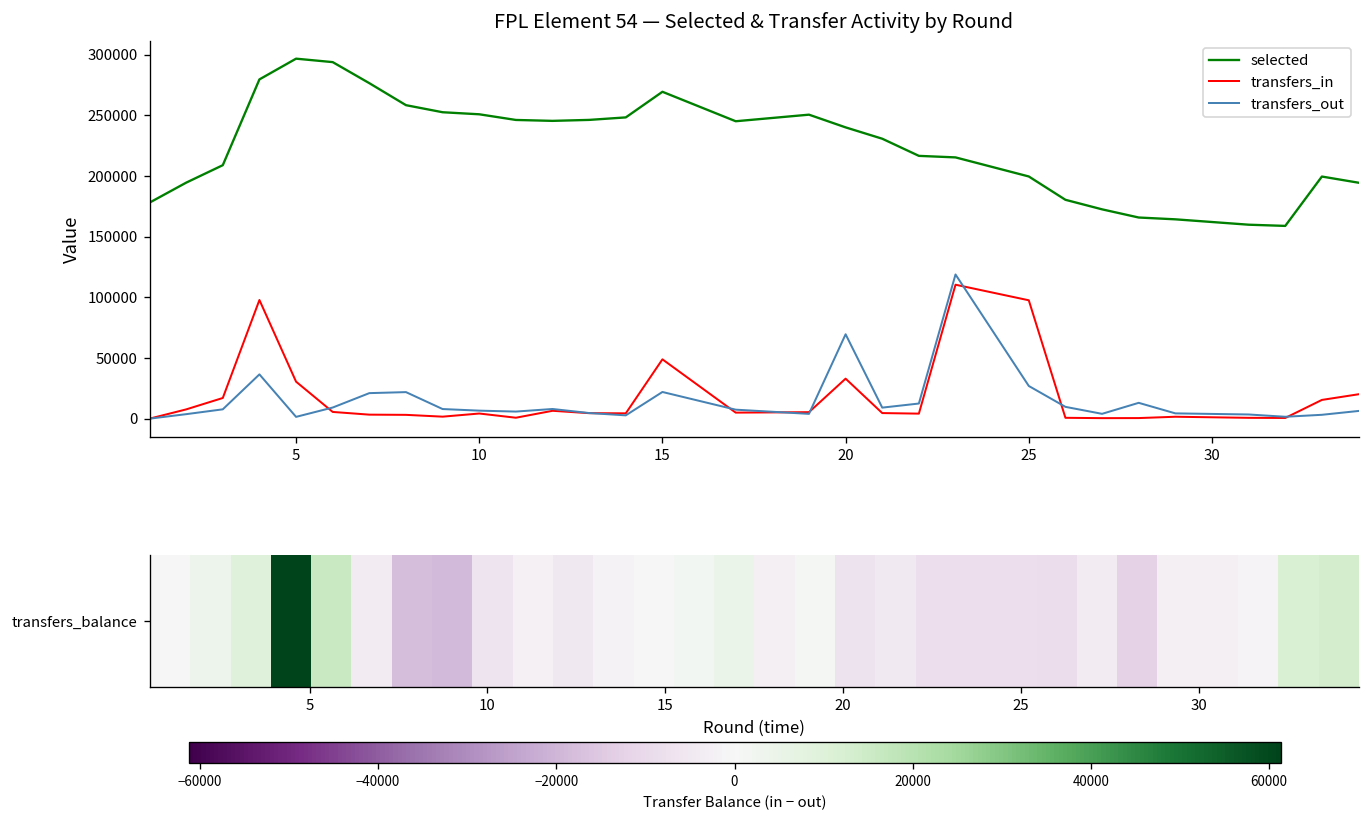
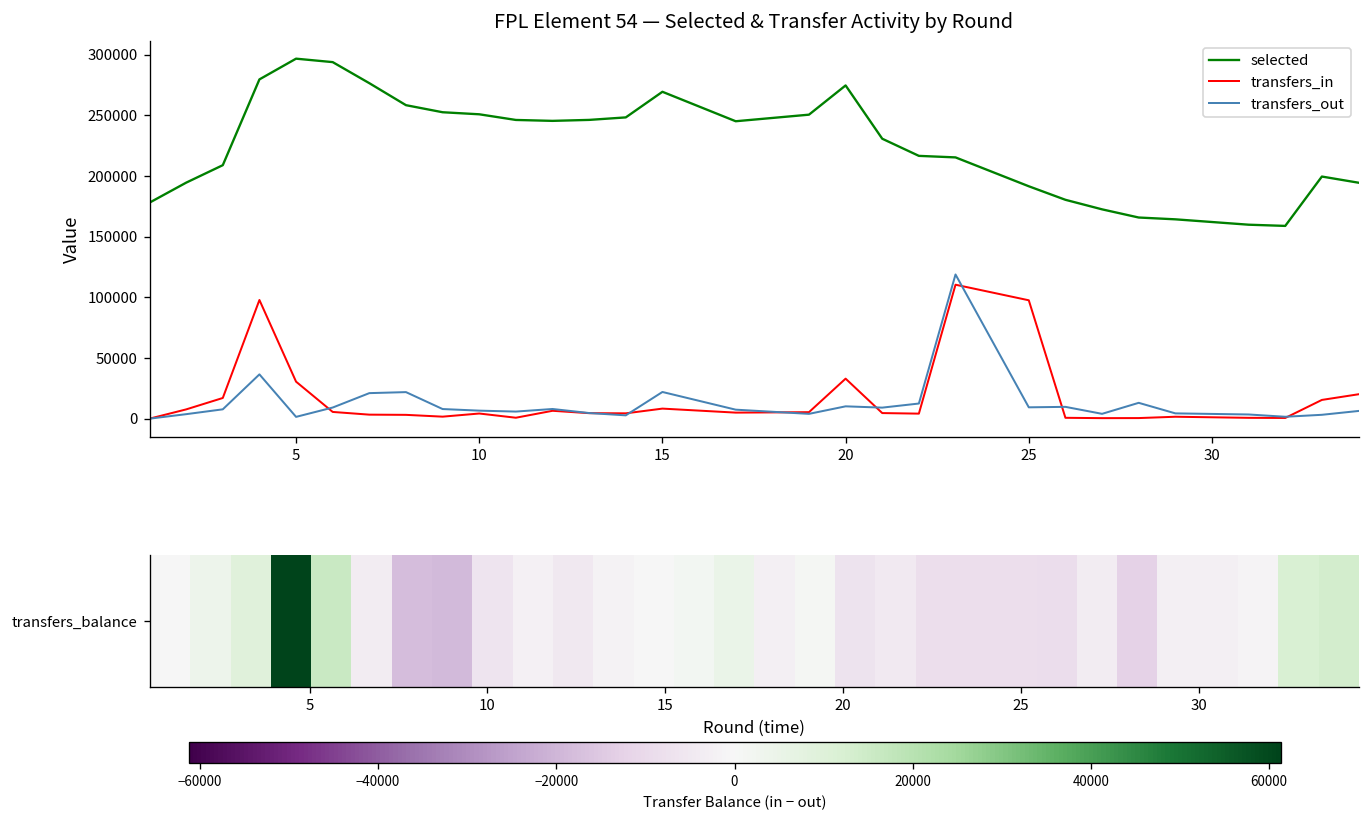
  {
    "selected": {
      "5": 297000,
      "10": 251000,
      "15": 269000,
-     "20": 240000,
-     "25": 200000
+     "20": 275000,
+     "25": 191000
    },
    "transfers_in": {
      "5": 30000,
-     "15": 49000,
+     "15": 8000,
      "20": 33000,
      "25": 98000
    },
    "transfers_out": {
      "5": 1000,
      "15": 22000,
-     "20": 70000,
-     "25": 27000
+     "20": 10000,
+     "25": 9000
    }
  }
